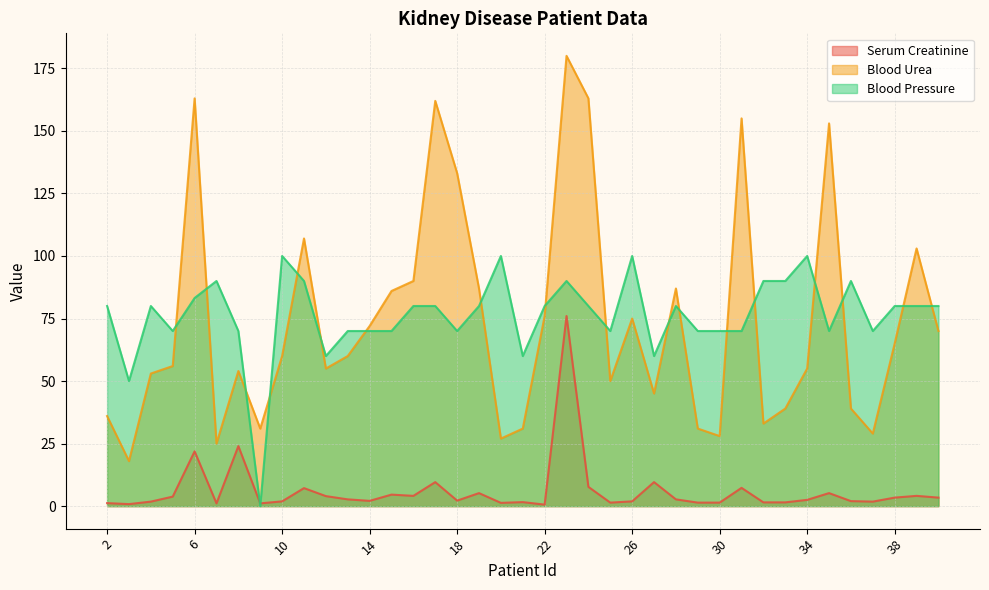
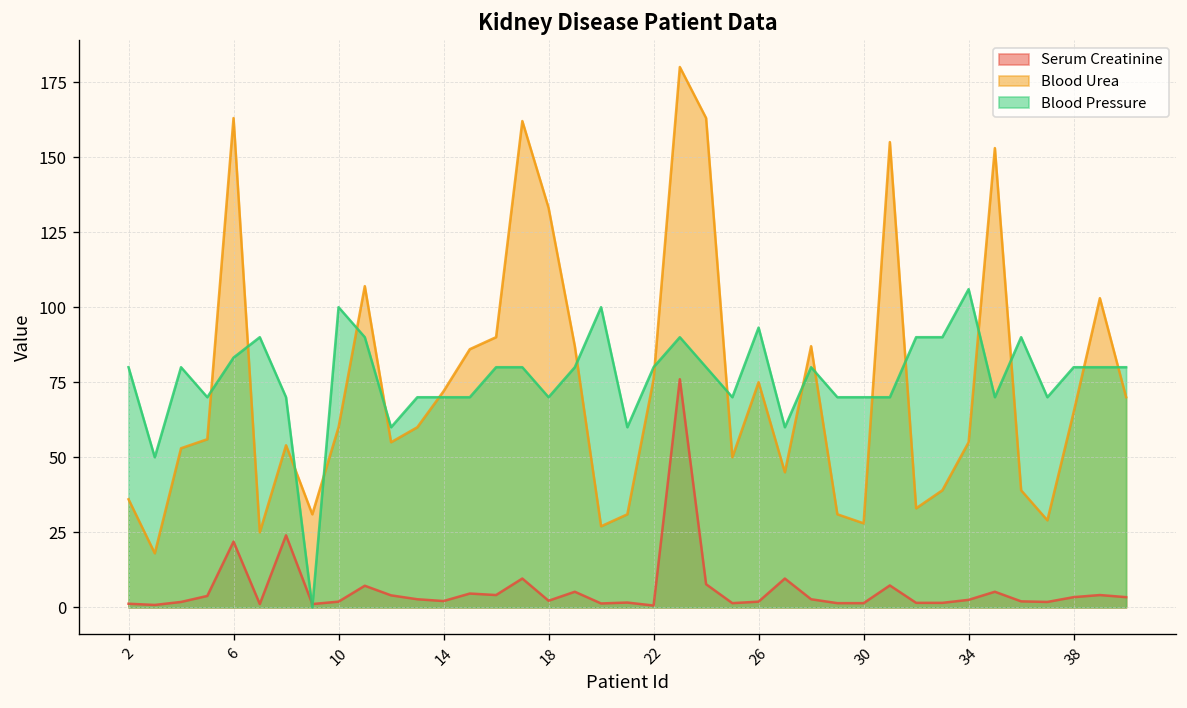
  {
    "Serum Creatinine": {
      "2": 1,
      "6": 22,
      "10": 2,
      "14": 2,
      "18": 2,
      "22": 1,
      "26": 2,
      "30": 1,
      "34": 3,
      "38": 3
    },
    "Blood Urea": {
      "2": 36,
      "6": 163,
      "10": 60,
      "14": 72,
      "18": 133,
      "22": 76,
      "26": 75,
      "30": 28,
      "34": 55,
      "38": 65
    },
    "Blood Pressure": {
      "2": 80,
      "6": 83,
      "10": 100,
      "14": 70,
      "18": 70,
      "22": 80,
-     "26": 100,
+     "26": 93,
      "30": 70,
-     "34": 100,
+     "34": 106,
      "38": 80
    }
  }
